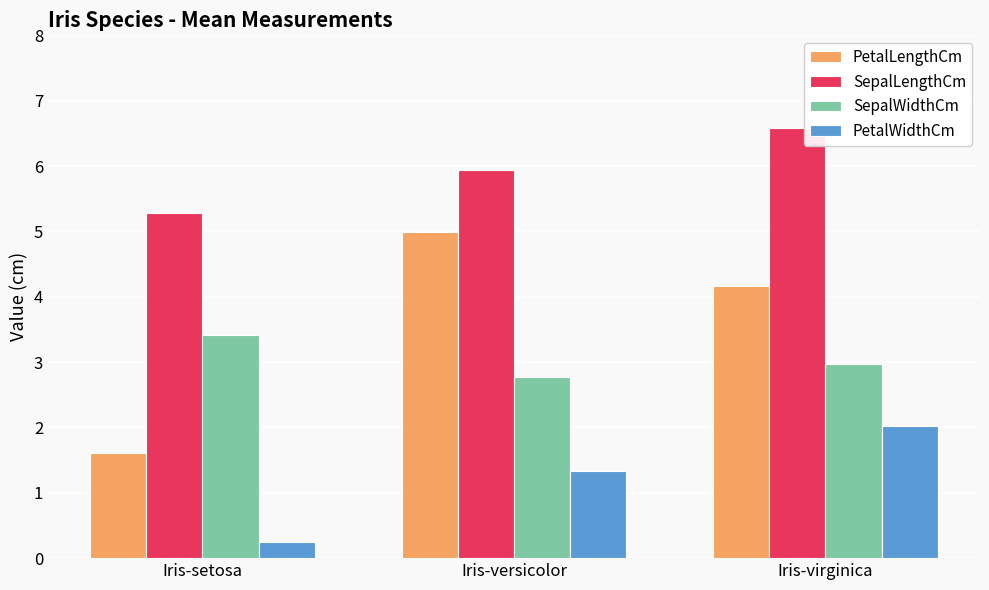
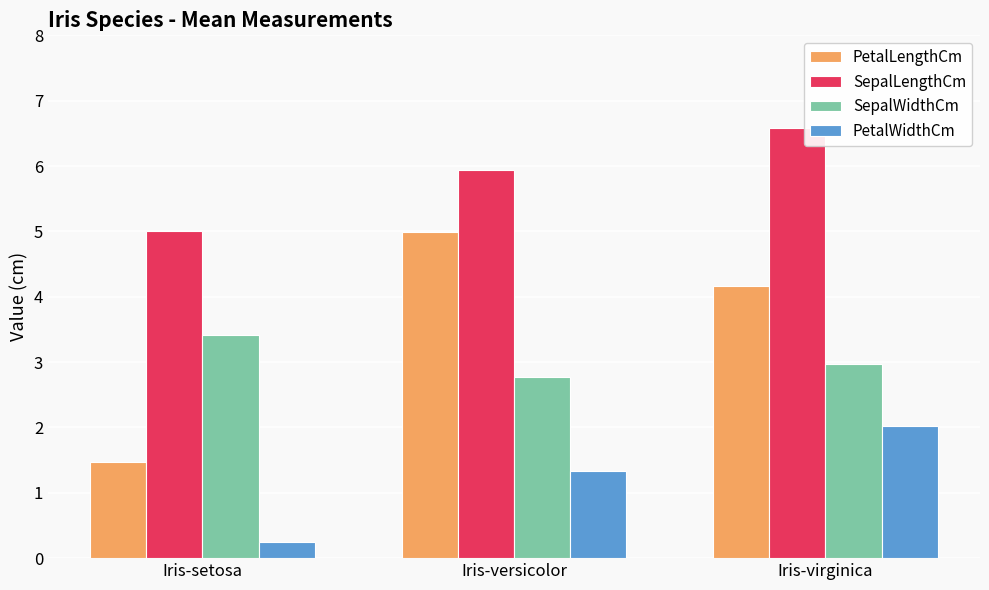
  {
    "PetalLengthCm": {
-     "Iris-setosa": 1.6,
+     "Iris-setosa": 1.5,
      "Iris-versicolor": 5.0,
      "Iris-virginica": 4.2
    },
    "SepalLengthCm": {
-     "Iris-setosa": 5.3,
+     "Iris-setosa": 5.0,
      "Iris-versicolor": 5.9,
      "Iris-virginica": 6.6
    },
    "SepalWidthCm": {
      "Iris-setosa": 3.4,
      "Iris-versicolor": 2.8,
      "Iris-virginica": 3.0
    },
    "PetalWidthCm": {
      "Iris-setosa": 0.2,
      "Iris-versicolor": 1.3,
      "Iris-virginica": 2.0
    }
  }
